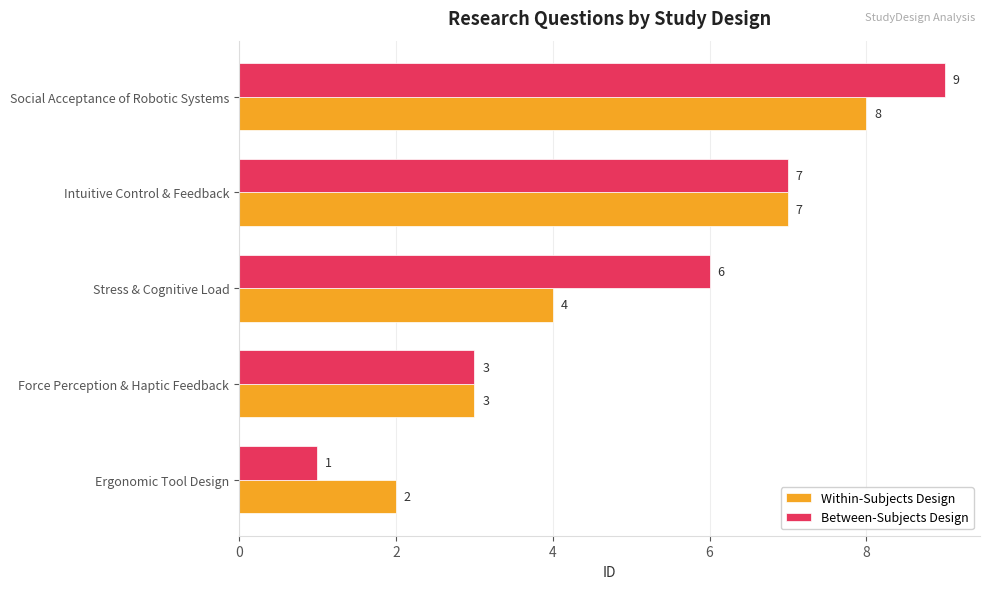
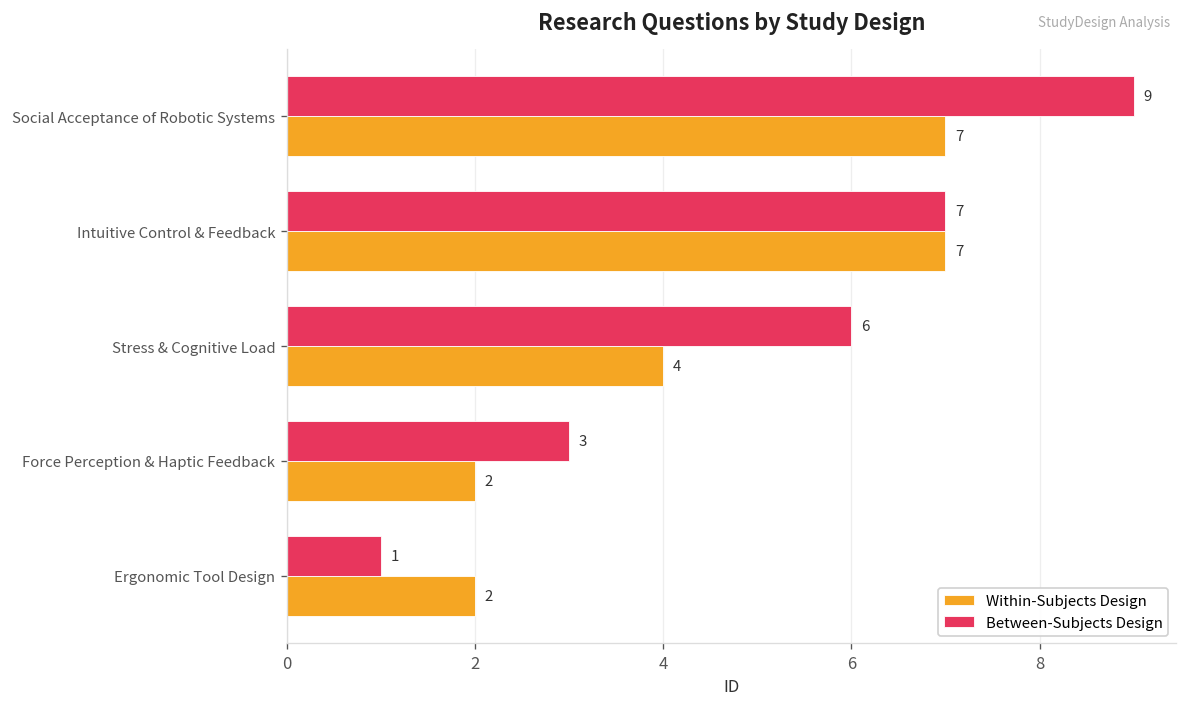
  {
    "Within-Subjects Design": {
-     "Social Acceptance of Robotic Systems": 8,
+     "Social Acceptance of Robotic Systems": 7,
      "Intuitive Control & Feedback": 7,
      "Stress & Cognitive Load": 4,
-     "Force Perception & Haptic Feedback": 3,
+     "Force Perception & Haptic Feedback": 2,
      "Ergonomic Tool Design": 2
    },
    "Between-Subjects Design": {
      "Social Acceptance of Robotic Systems": 9,
      "Intuitive Control & Feedback": 7,
      "Stress & Cognitive Load": 6,
      "Force Perception & Haptic Feedback": 3,
      "Ergonomic Tool Design": 1
    }
  }
